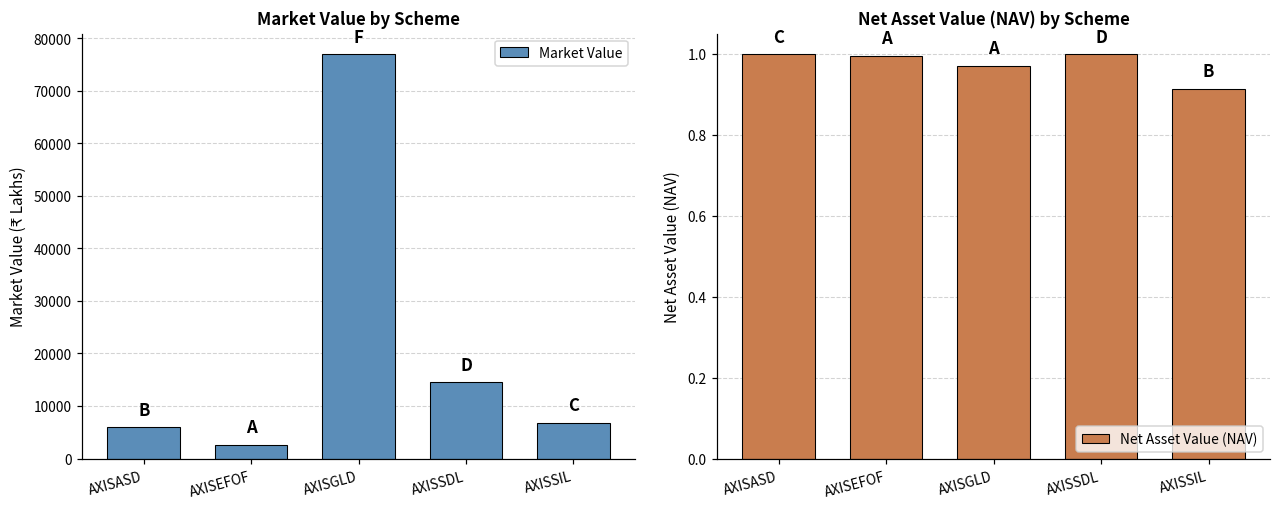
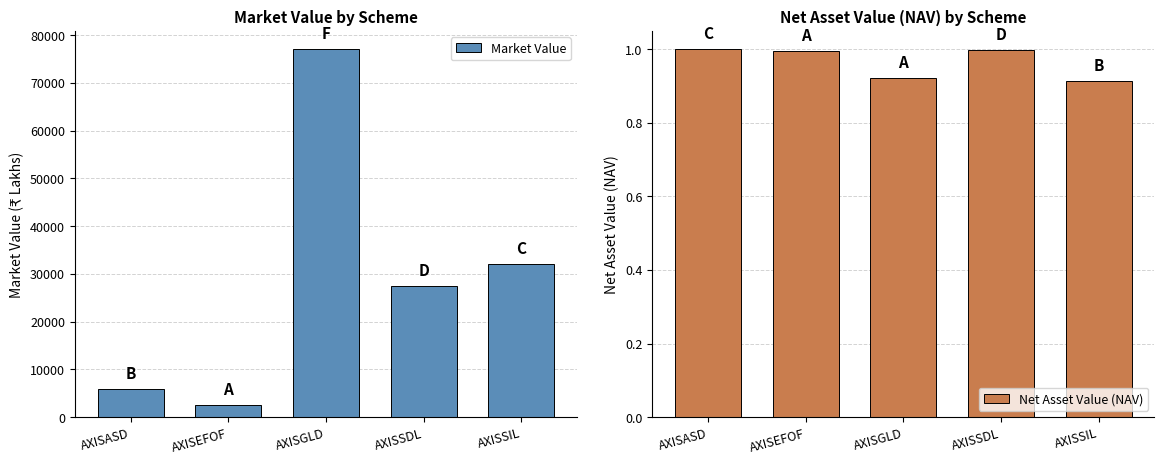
  {
    "Market Value by Scheme": {
      "AXISASD": 6000,
      "AXISEFOF": 3000,
      "AXISGLD": 77000,
-     "AXISSDL": 15000,
-     "AXISSIL": 7000
+     "AXISSDL": 28000,
+     "AXISSIL": 32000
    },
    "Net Asset Value (NAV) by Scheme": {
      "AXISASD": 1.00,
      "AXISEFOF": 1.00,
-     "AXISGLD": 0.97,
+     "AXISGLD": 0.92,
      "AXISSDL": 1.00,
      "AXISSIL": 0.91
    }
  }
